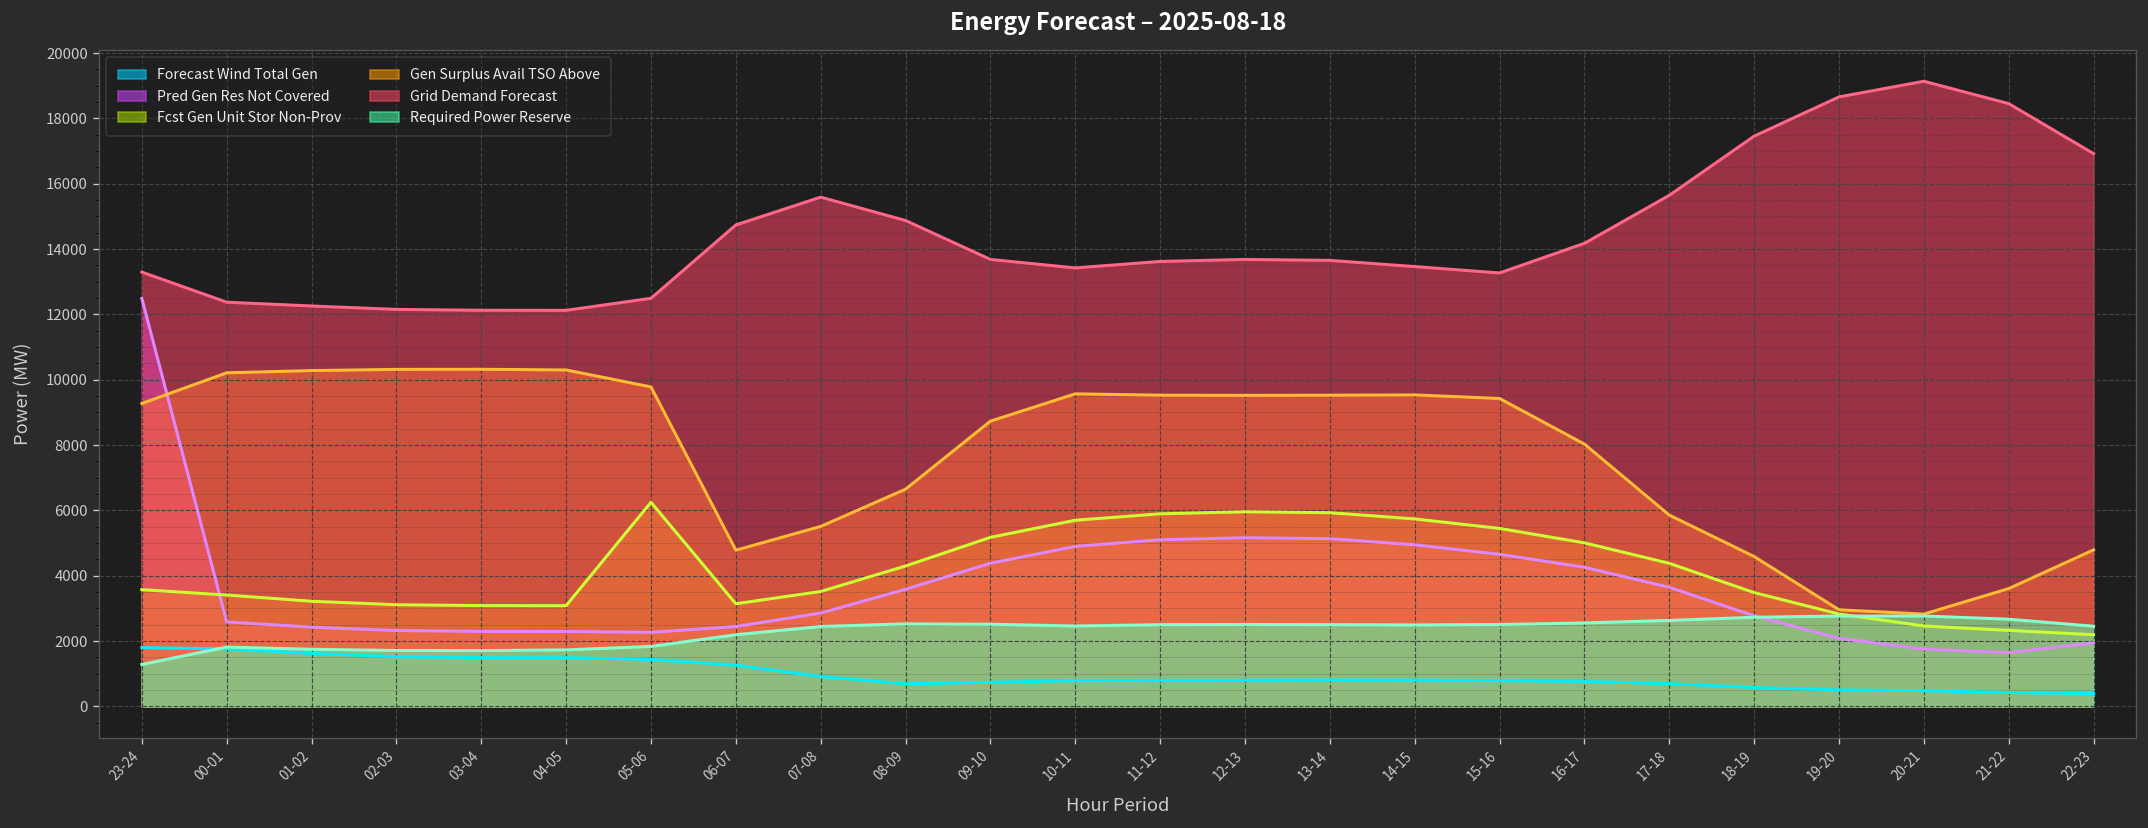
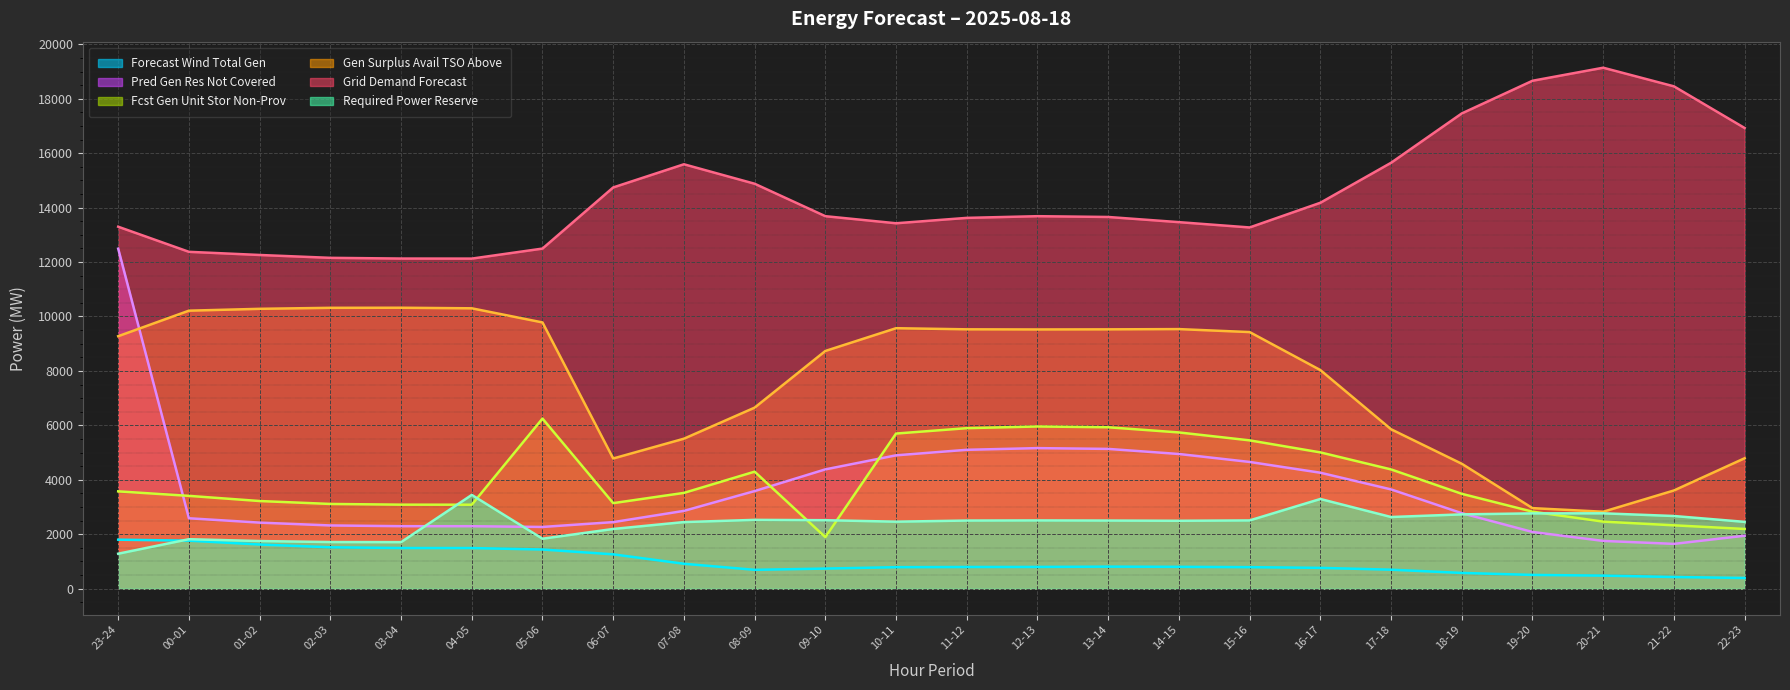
  {
    "Forecast Wind Total Gen": {
      "23-24": 1800,
      "01-02": 1600,
      "02-03": 1500,
      "03-04": 1500,
      "04-05": 1500,
      "05-06": 1400,
      "06-07": 1300,
      "07-08": 900,
      "08-09": 700,
      "09-10": 700,
      "10-11": 800,
      "11-12": 800,
      "12-13": 800,
      "13-14": 800,
      "14-15": 800,
      "15-16": 800,
      "16-17": 800,
      "17-18": 700,
      "18-19": 600,
      "19-20": 500,
      "20-21": 500,
      "21-22": 400,
      "22-23": 400
    },
    "Pred Gen Res Not Covered": {
      "23-24": 12500,
      "00-01": 2600,
      "01-02": 2400,
      "02-03": 2300,
      "03-04": 2300,
      "04-05": 2300,
      "05-06": 2300,
      "06-07": 2400,
      "07-08": 2900,
      "08-09": 3600,
      "09-10": 4400,
      "10-11": 4900,
      "11-12": 5100,
      "12-13": 5200,
      "13-14": 5100,
      "14-15": 4900,
      "15-16": 4700,
      "16-17": 4300,
      "17-18": 3600,
      "19-20": 2100,
      "20-21": 1800,
      "21-22": 1600,
      "22-23": 1900
    },
    "Fcst Gen Unit Stor Non-Prov": {
      "23-24": 3600,
      "00-01": 3400,
      "01-02": 3200,
      "02-03": 3100,
      "03-04": 3100,
      "04-05": 3100,
      "05-06": 6300,
      "06-07": 3100,
      "07-08": 3500,
      "08-09": 4300,
-     "09-10": 5200,
+     "09-10": 1900,
      "10-11": 5700,
      "11-12": 5900,
      "12-13": 6000,
      "13-14": 5900,
      "14-15": 5700,
      "15-16": 5500,
      "16-17": 5000,
      "17-18": 4400,
      "18-19": 3500,
      "20-21": 2500,
      "21-22": 2300,
      "22-23": 2200
    },
    "Gen Surplus Avail TSO Above": {
      "23-24": 9300,
      "00-01": 10200,
      "01-02": 10300,
      "02-03": 10300,
      "03-04": 10300,
      "04-05": 10300,
      "05-06": 9800,
      "06-07": 4800,
      "07-08": 5500,
      "08-09": 6700,
      "09-10": 8700,
      "10-11": 9600,
      "11-12": 9500,
      "12-13": 9500,
      "13-14": 9500,
      "14-15": 9500,
      "15-16": 9400,
      "16-17": 8000,
      "17-18": 5900,
      "18-19": 4600,
      "19-20": 3000,
      "21-22": 3600,
      "22-23": 4800
    },
    "Grid Demand Forecast": {
      "23-24": 13300,
      "00-01": 12400,
      "01-02": 12300,
      "02-03": 12200,
      "03-04": 12100,
      "04-05": 12100,
      "05-06": 12500,
      "06-07": 14700,
      "07-08": 15600,
      "08-09": 14900,
      "09-10": 13700,
      "10-11": 13400,
      "11-12": 13600,
      "12-13": 13700,
      "13-14": 13700,
      "14-15": 13500,
      "15-16": 13300,
      "16-17": 14200,
      "17-18": 15600,
      "18-19": 17500,
      "19-20": 18700,
      "20-21": 19100,
      "21-22": 18500,
      "22-23": 16900
    },
    "Required Power Reserve": {
      "23-24": 1300,
      "01-02": 1800,
      "02-03": 1700,
      "03-04": 1700,
-     "04-05": 1700,
+     "04-05": 3400,
      "05-06": 1800,
      "06-07": 2200,
      "07-08": 2400,
      "08-09": 2500,
      "09-10": 2500,
      "10-11": 2500,
      "11-12": 2500,
      "12-13": 2500,
      "13-14": 2500,
      "14-15": 2500,
      "15-16": 2500,
-     "16-17": 2600,
+     "16-17": 3300,
      "17-18": 2600,
      "21-22": 2700,
      "22-23": 2500
    }
  }
